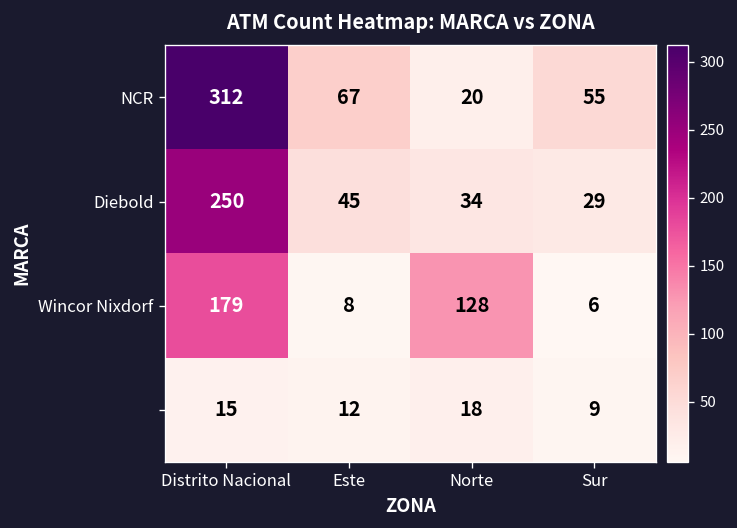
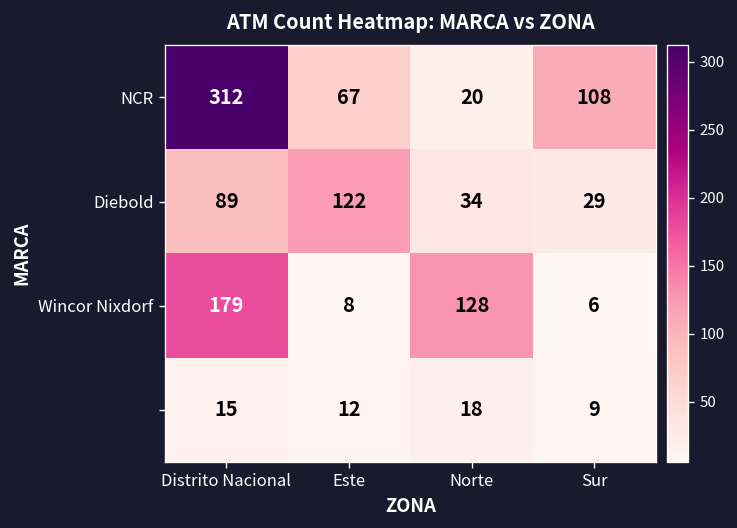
  {
    "NCR": {
      "Distrito Nacional": 312,
      "Este": 67,
      "Norte": 20,
-     "Sur": 55
+     "Sur": 108
    },
    "Diebold": {
-     "Distrito Nacional": 250,
-     "Este": 45,
+     "Distrito Nacional": 89,
+     "Este": 122,
      "Norte": 34,
      "Sur": 29
    },
    "Wincor Nixdorf": {
      "Distrito Nacional": 179,
      "Este": 8,
      "Norte": 128,
      "Sur": 6
    }
  }
